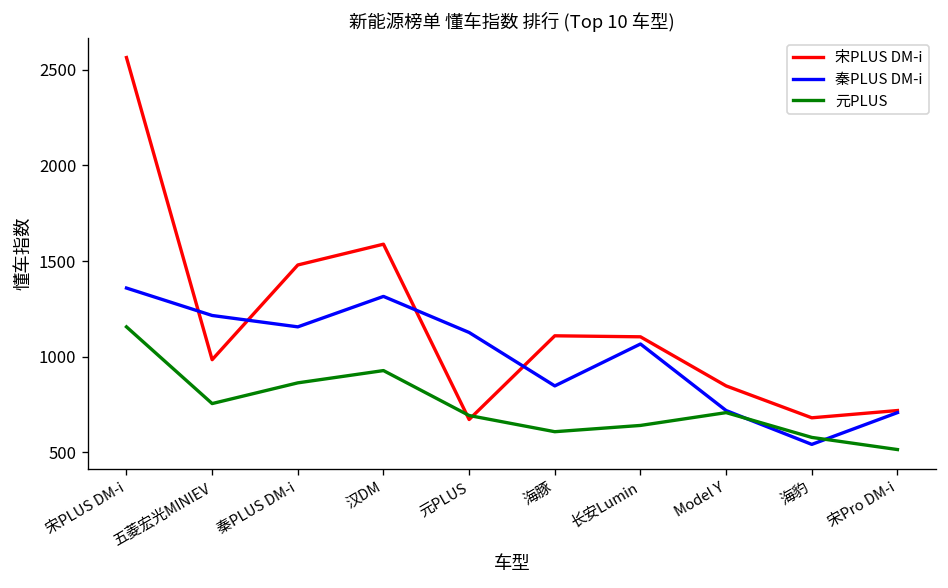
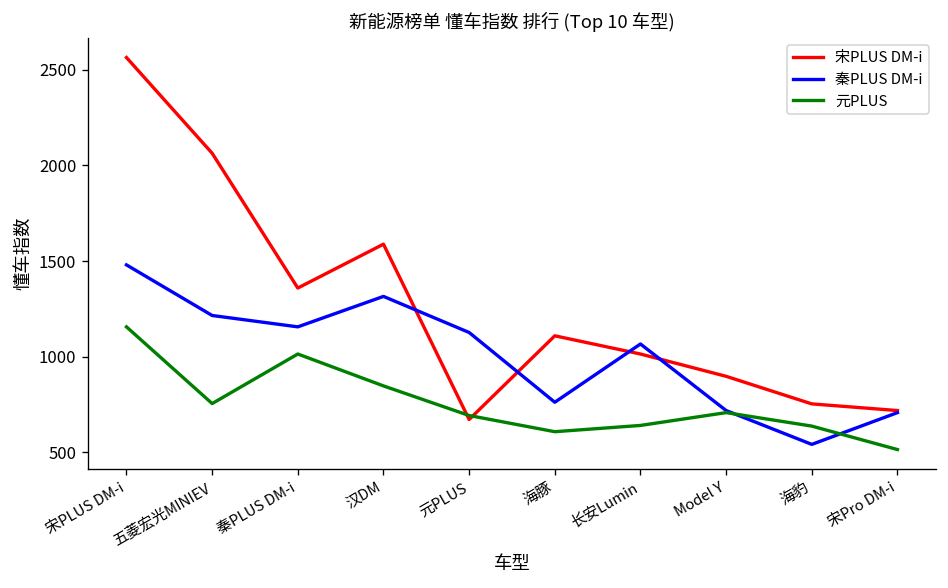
  {
    "宋PLUS DM-i": {
      "宋PLUS DM-i": 2560,
-     "五菱宏光MINIEV": 980,
-     "秦PLUS DM-i": 1480,
+     "五菱宏光MINIEV": 2060,
+     "秦PLUS DM-i": 1360,
      "汉DM": 1590,
      "元PLUS": 670,
      "海豚": 1110,
-     "长安Lumin": 1100,
-     "Model Y": 850,
-     "海豹": 680
+     "长安Lumin": 1010,
+     "Model Y": 900,
+     "海豹": 750
    },
    "秦PLUS DM-i": {
-     "宋PLUS DM-i": 1360,
+     "宋PLUS DM-i": 1480,
      "五菱宏光MINIEV": 1220,
      "秦PLUS DM-i": 1160,
      "汉DM": 1320,
      "元PLUS": 1130,
-     "海豚": 850,
+     "海豚": 760,
      "长安Lumin": 1070,
      "海豹": 540
    },
    "元PLUS": {
      "宋PLUS DM-i": 1160,
      "五菱宏光MINIEV": 750,
-     "秦PLUS DM-i": 860,
-     "汉DM": 930,
+     "秦PLUS DM-i": 1010,
+     "汉DM": 850,
      "元PLUS": 690,
      "海豚": 610,
      "长安Lumin": 640,
-     "海豹": 580,
+     "海豹": 640,
      "宋Pro DM-i": 510
    }
  }
